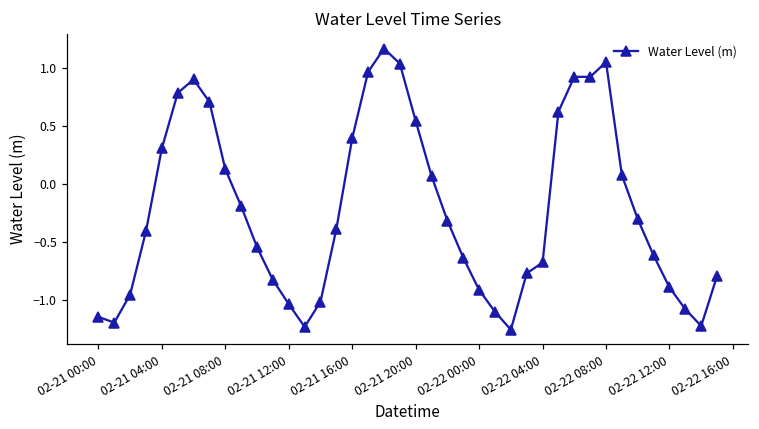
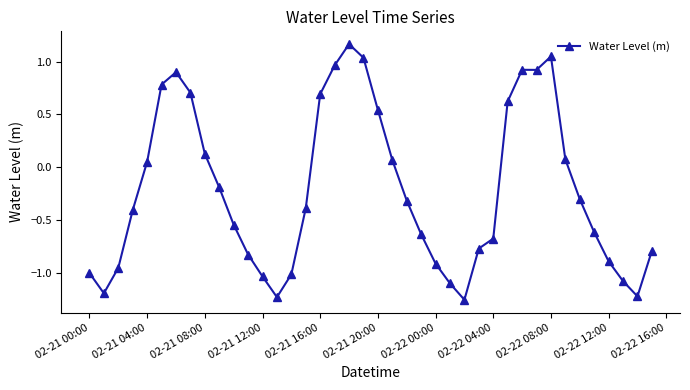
  {
-   "02-21 00:00": -1.15,
-   "02-21 04:00": 0.31,
+   "02-21 00:00": -1.01,
+   "02-21 04:00": 0.05,
    "02-21 08:00": 0.13,
    "02-21 12:00": -1.04,
-   "02-21 16:00": 0.39,
+   "02-21 16:00": 0.69,
    "02-21 20:00": 0.54,
    "02-22 00:00": -0.92,
    "02-22 04:00": -0.68,
    "02-22 08:00": 1.05,
    "02-22 12:00": -0.89
  }
